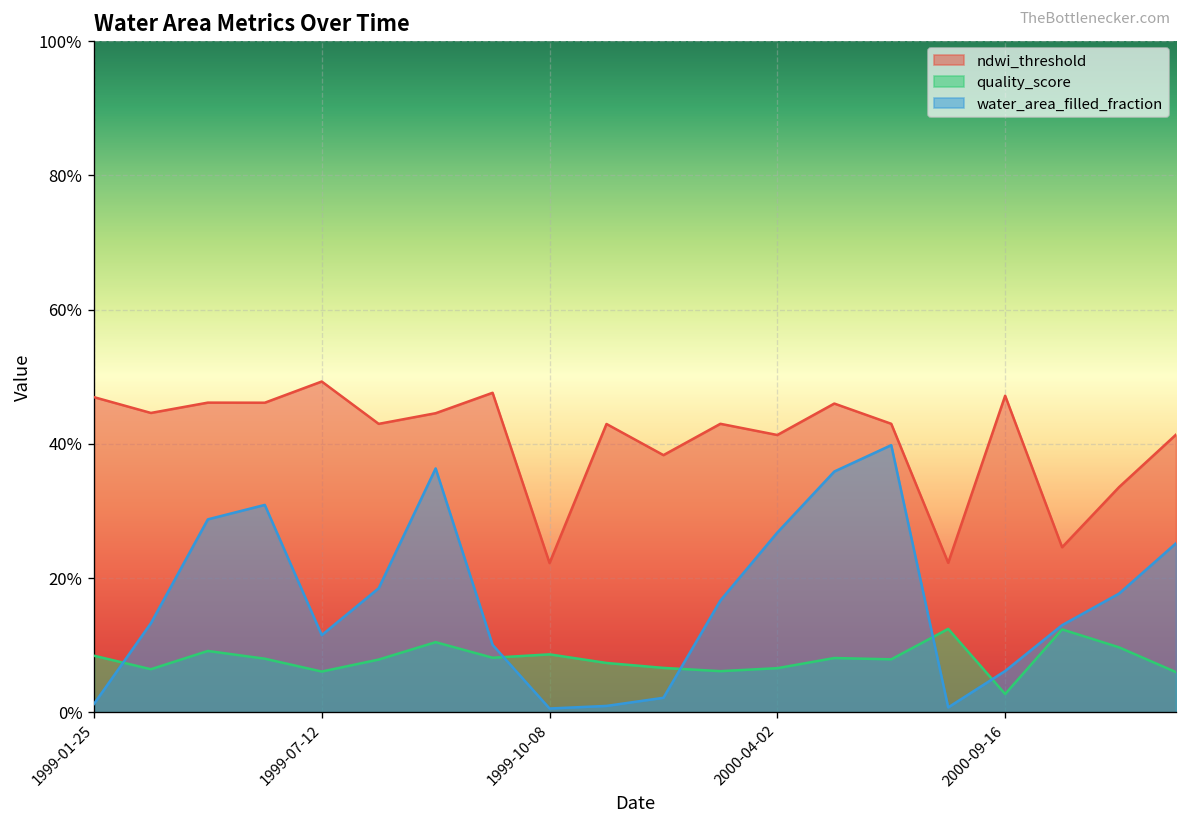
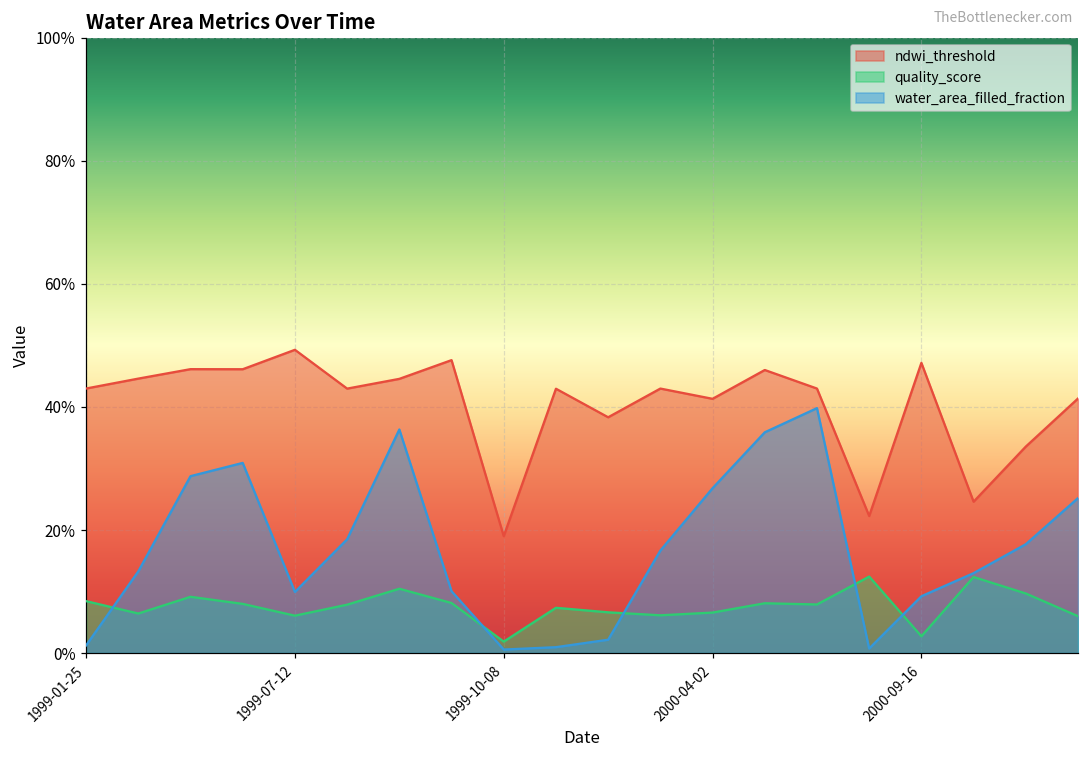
  {
    "ndwi_threshold": {
-     "1999-01-25": "47%",
+     "1999-01-25": "43%",
      "1999-07-12": "49%",
-     "1999-10-08": "22%",
+     "1999-10-08": "19%",
      "2000-04-02": "41%",
      "2000-09-16": "47%"
    },
    "quality_score": {
      "1999-01-25": "8%",
      "1999-07-12": "6%",
-     "1999-10-08": "9%",
+     "1999-10-08": "2%",
      "2000-04-02": "7%",
      "2000-09-16": "3%"
    },
    "water_area_filled_fraction": {
      "1999-01-25": "1%",
-     "1999-07-12": "12%",
+     "1999-07-12": "10%",
      "1999-10-08": "1%",
      "2000-04-02": "27%",
-     "2000-09-16": "6%"
+     "2000-09-16": "9%"
    }
  }
